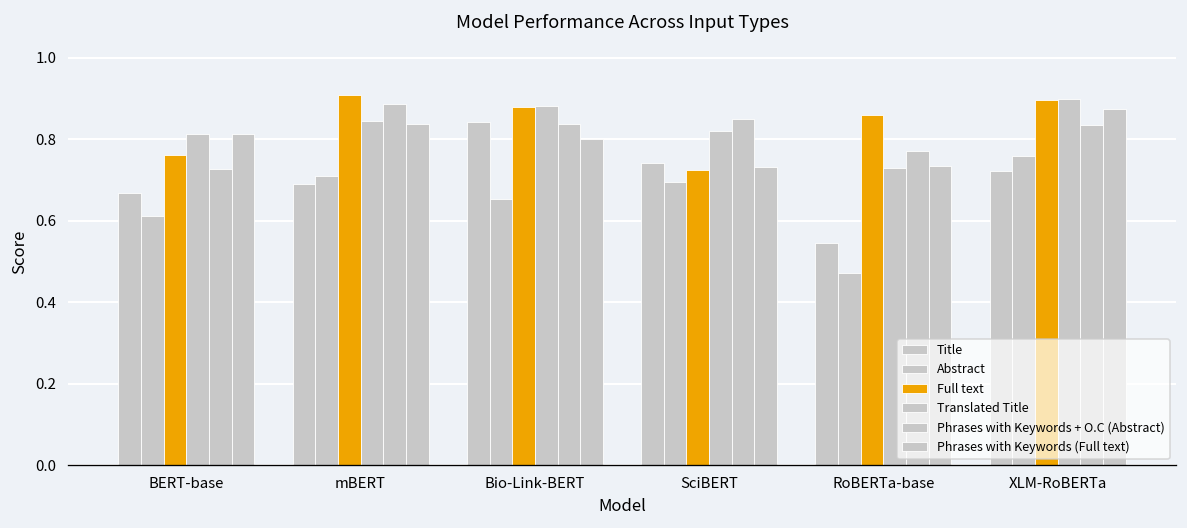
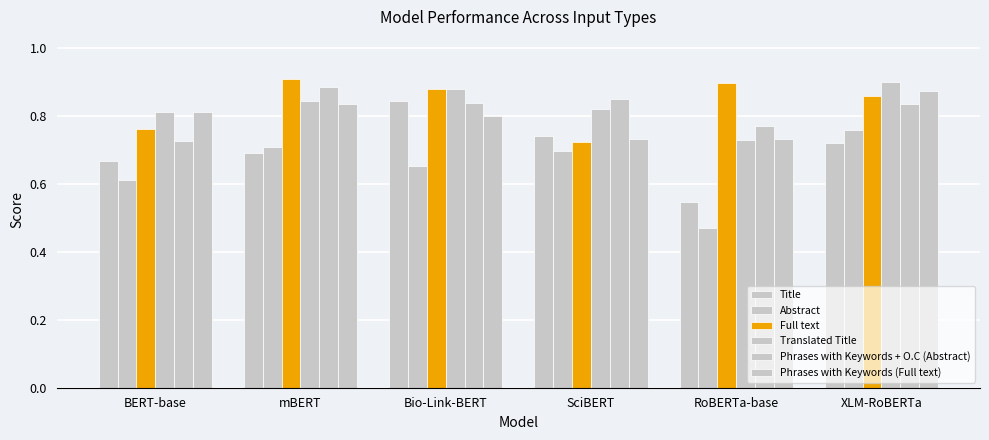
  {
    "Full text": {
      "BERT-base": 0.76,
      "mBERT": 0.91,
      "Bio-Link-BERT": 0.88,
      "SciBERT": 0.73,
-     "RoBERTa-base": 0.86,
-     "XLM-RoBERTa": 0.90
+     "RoBERTa-base": 0.90,
+     "XLM-RoBERTa": 0.86
    }
  }
